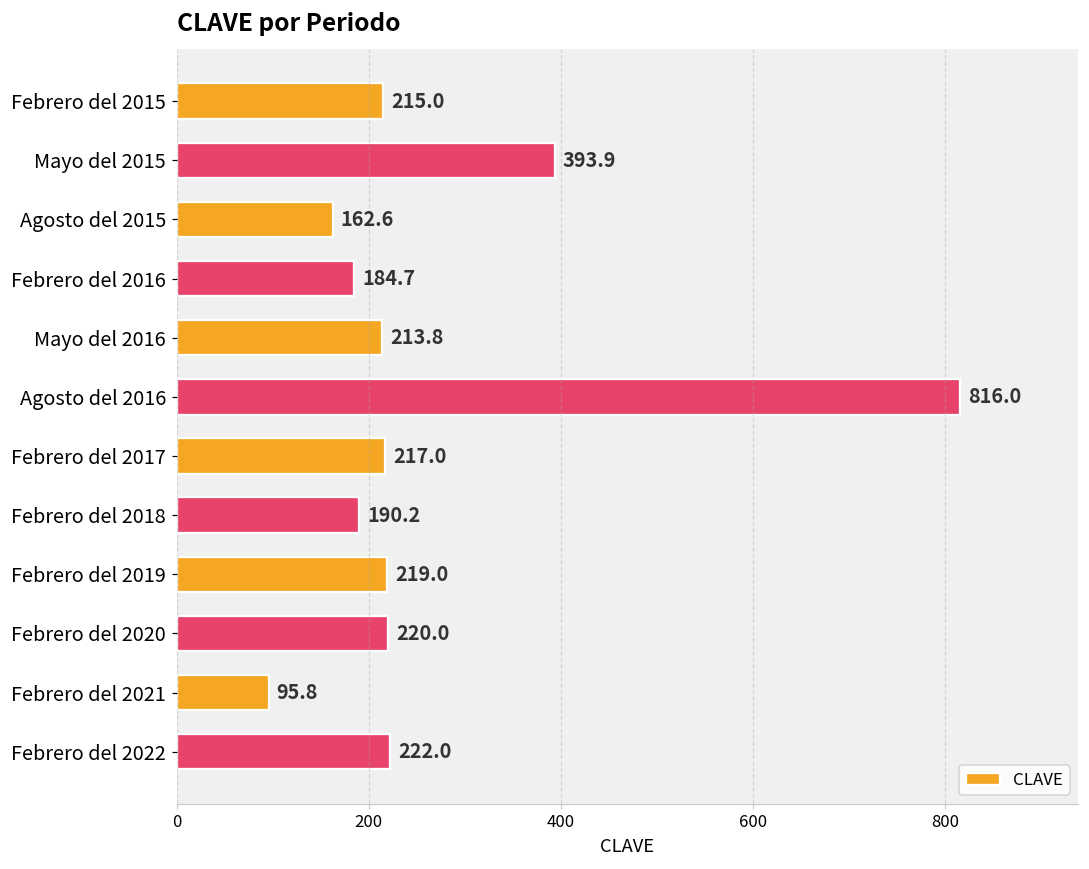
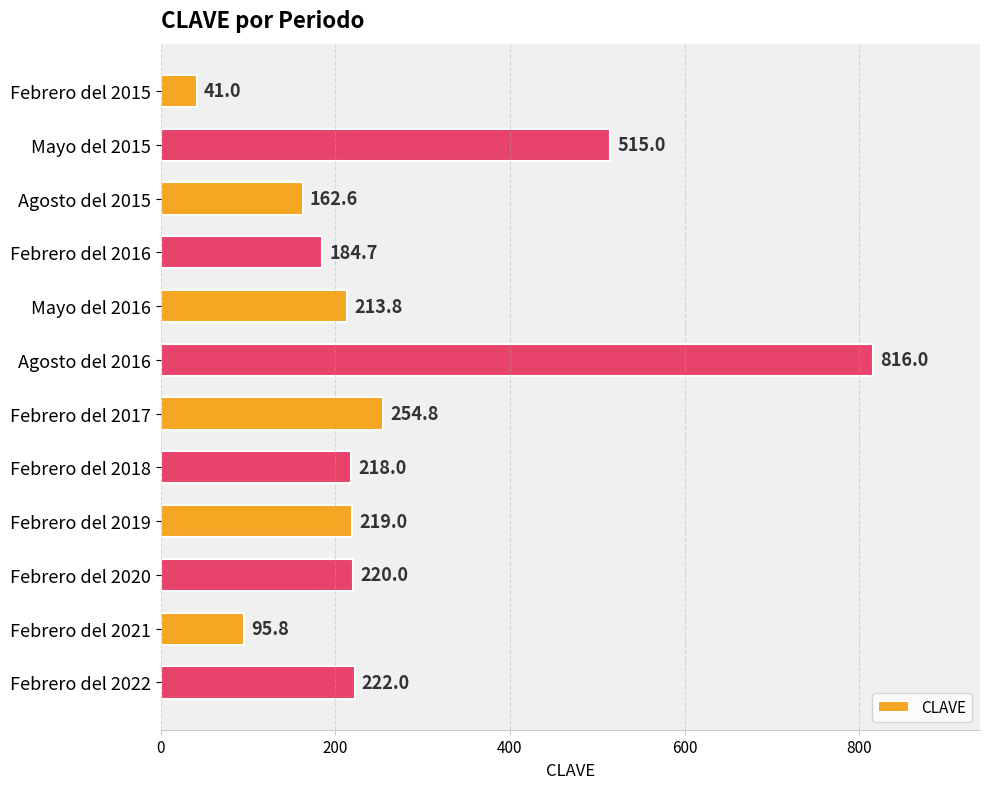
  {
-   "Febrero del 2015": 215.0,
-   "Mayo del 2015": 393.9,
+   "Febrero del 2015": 41.0,
+   "Mayo del 2015": 515.0,
    "Agosto del 2015": 162.6,
    "Febrero del 2016": 184.7,
    "Mayo del 2016": 213.8,
    "Agosto del 2016": 816.0,
-   "Febrero del 2017": 217.0,
-   "Febrero del 2018": 190.2,
+   "Febrero del 2017": 254.8,
+   "Febrero del 2018": 218.0,
    "Febrero del 2019": 219.0,
    "Febrero del 2020": 220.0,
    "Febrero del 2021": 95.8,
    "Febrero del 2022": 222.0
  }
